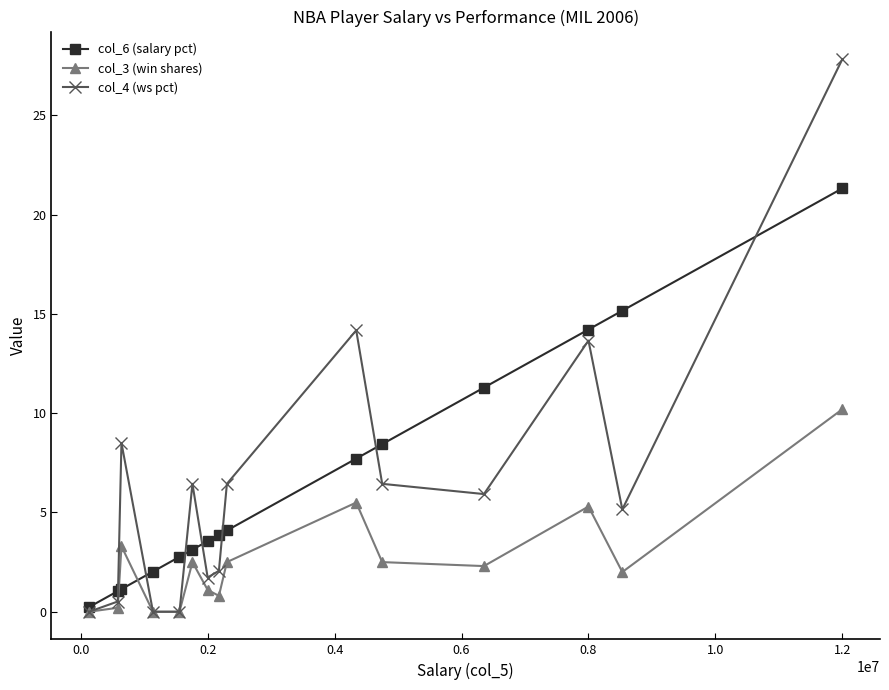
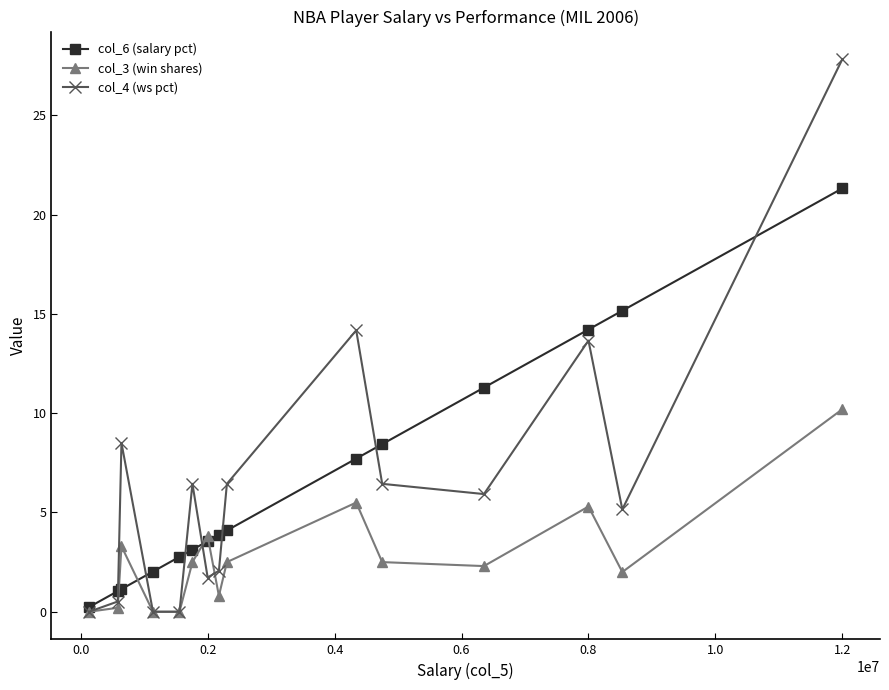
  {
    "col_6 (salary pct)": {
      "0.2": 3.6,
      "0.8": 14.2,
      "1.2": 21.3
    },
    "col_3 (win shares)": {
-     "0.2": 1.1,
+     "0.2": 3.8,
      "0.8": 5.3,
      "1.2": 10.2
    },
    "col_4 (ws pct)": {
      "0.2": 1.7,
      "0.8": 13.7,
      "1.2": 27.8
    }
  }
